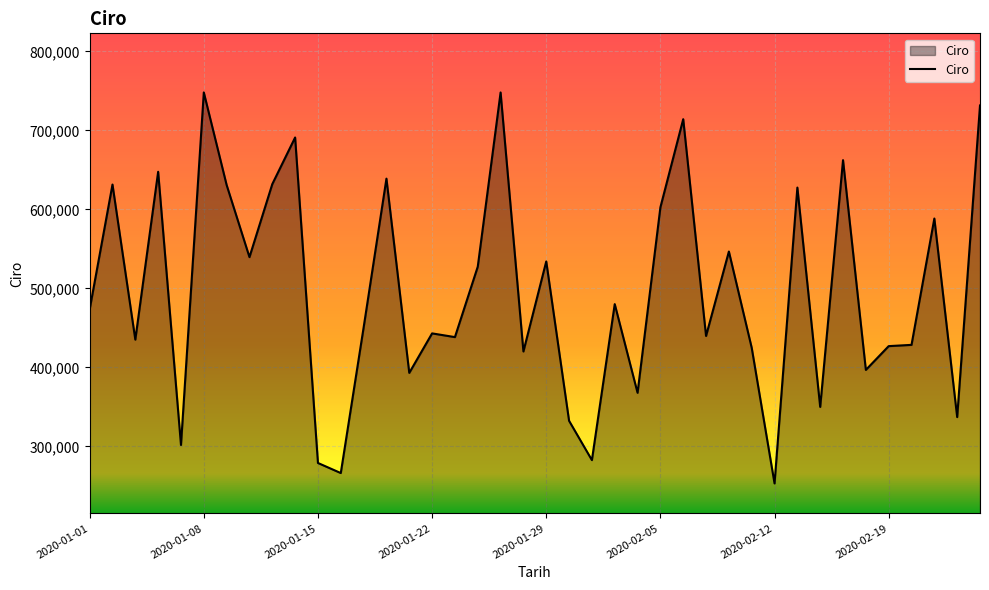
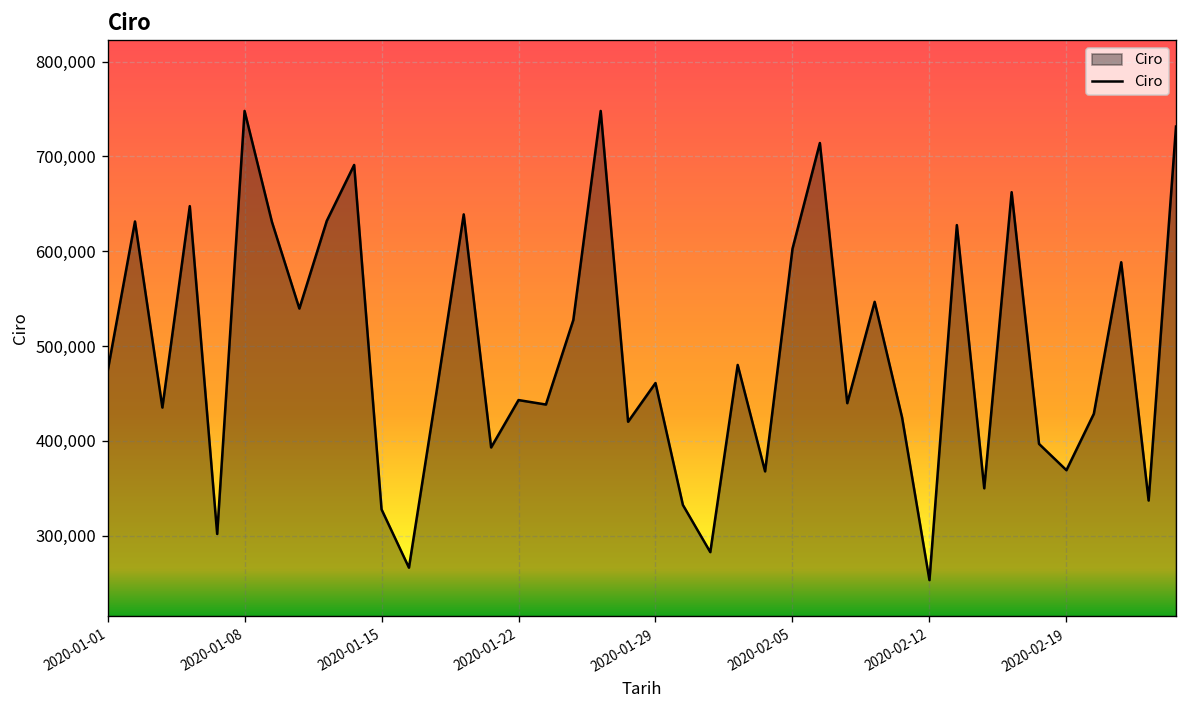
  {
    "2020-01-01": "470,000",
    "2020-01-08": "750,000",
-   "2020-01-15": "280,000",
+   "2020-01-15": "330,000",
    "2020-01-22": "440,000",
-   "2020-01-29": "530,000",
+   "2020-01-29": "460,000",
    "2020-02-05": "600,000",
    "2020-02-12": "250,000",
-   "2020-02-19": "430,000"
+   "2020-02-19": "370,000"
  }
